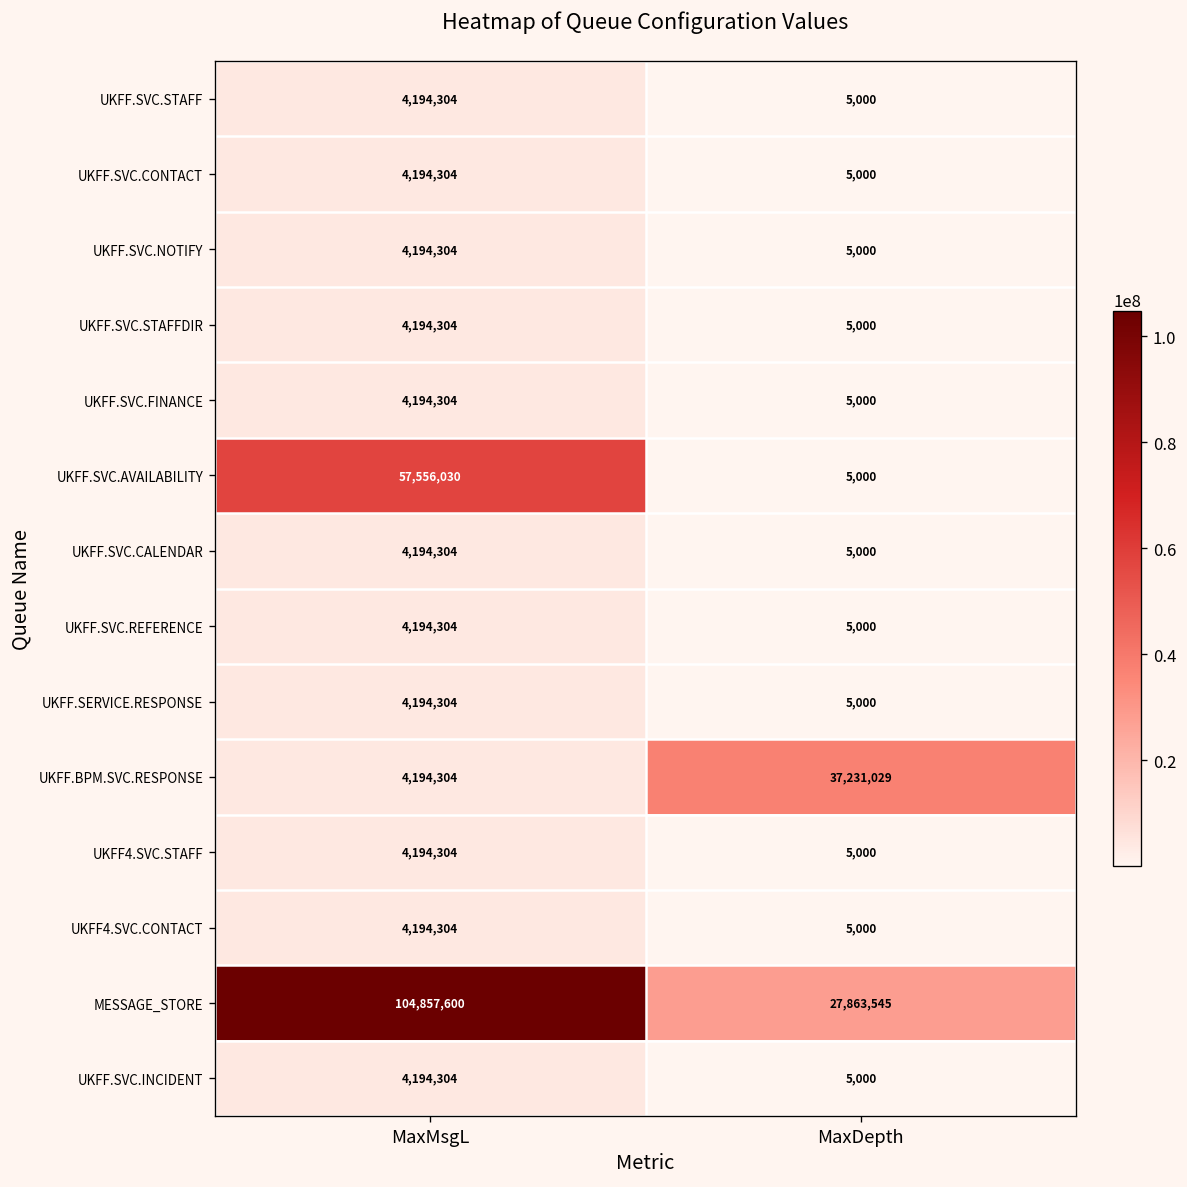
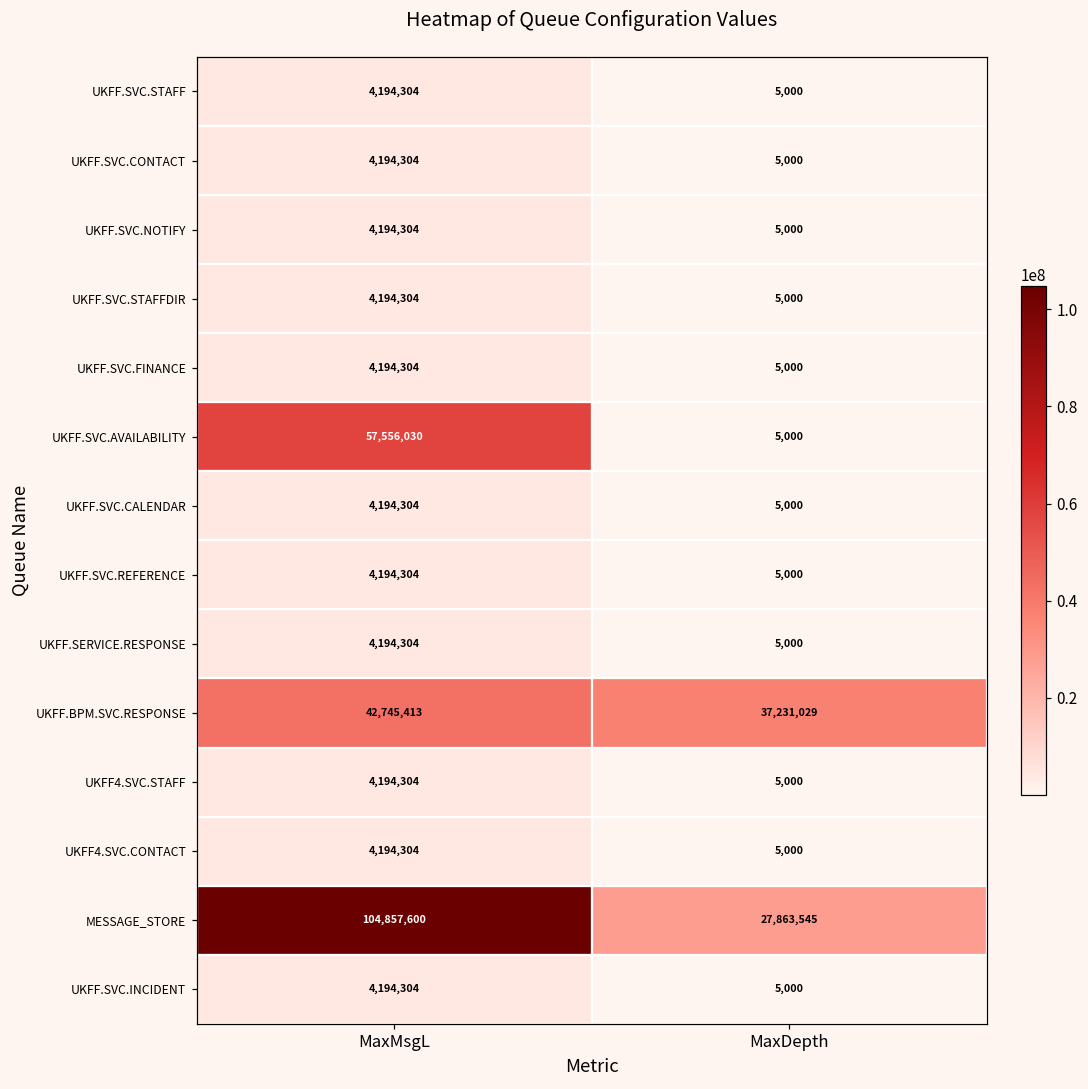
  {
    "UKFF.SVC.STAFF": {
      "MaxMsgL": "4,194,304",
      "MaxDepth": "5,000"
    },
    "UKFF.SVC.CONTACT": {
      "MaxMsgL": "4,194,304",
      "MaxDepth": "5,000"
    },
    "UKFF.SVC.NOTIFY": {
      "MaxMsgL": "4,194,304",
      "MaxDepth": "5,000"
    },
    "UKFF.SVC.STAFFDIR": {
      "MaxMsgL": "4,194,304",
      "MaxDepth": "5,000"
    },
    "UKFF.SVC.FINANCE": {
      "MaxMsgL": "4,194,304",
      "MaxDepth": "5,000"
    },
    "UKFF.SVC.AVAILABILITY": {
      "MaxMsgL": "57,556,030",
      "MaxDepth": "5,000"
    },
    "UKFF.SVC.CALENDAR": {
      "MaxMsgL": "4,194,304",
      "MaxDepth": "5,000"
    },
    "UKFF.SVC.REFERENCE": {
      "MaxMsgL": "4,194,304",
      "MaxDepth": "5,000"
    },
    "UKFF.SERVICE.RESPONSE": {
      "MaxMsgL": "4,194,304",
      "MaxDepth": "5,000"
    },
    "UKFF.BPM.SVC.RESPONSE": {
-     "MaxMsgL": "4,194,304",
+     "MaxMsgL": "42,745,413",
      "MaxDepth": "37,231,029"
    },
    "UKFF4.SVC.STAFF": {
      "MaxMsgL": "4,194,304",
      "MaxDepth": "5,000"
    },
    "UKFF4.SVC.CONTACT": {
      "MaxMsgL": "4,194,304",
      "MaxDepth": "5,000"
    },
    "MESSAGE_STORE": {
      "MaxMsgL": "104,857,600",
      "MaxDepth": "27,863,545"
    },
    "UKFF.SVC.INCIDENT": {
      "MaxMsgL": "4,194,304",
      "MaxDepth": "5,000"
    }
  }
